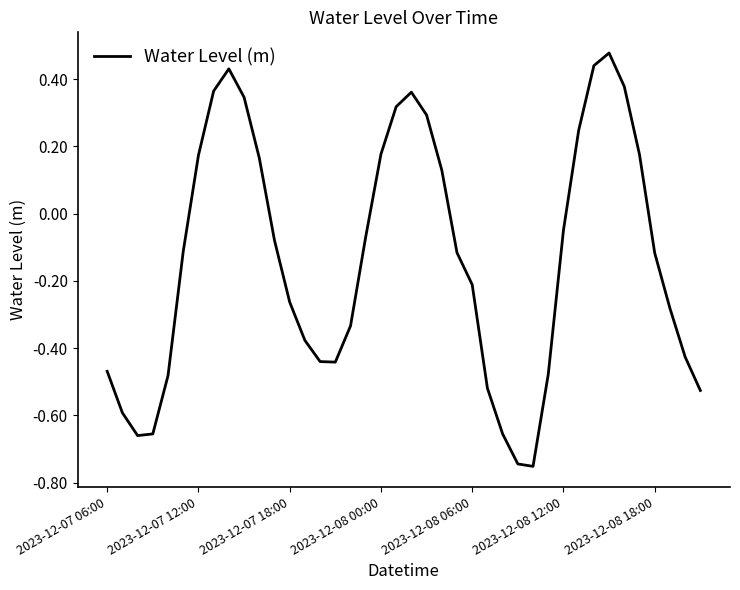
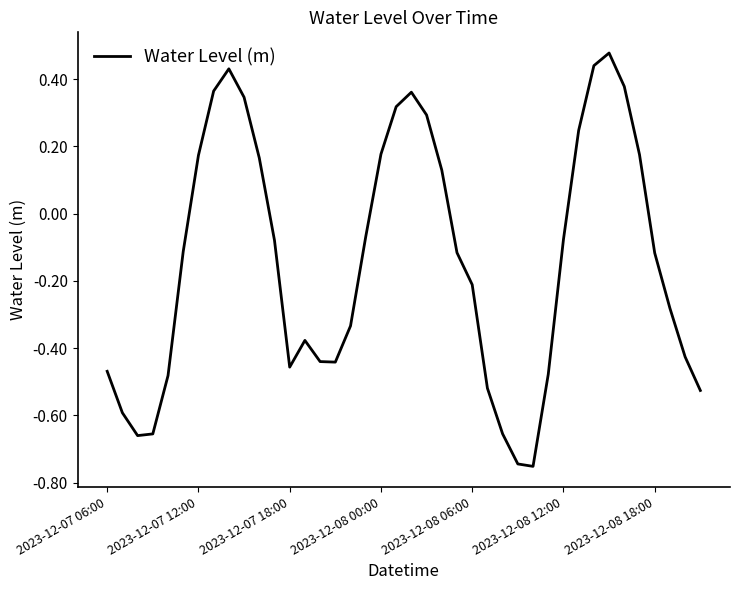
  {
    "2023-12-07 06:00": -0.47,
    "2023-12-07 12:00": 0.17,
-   "2023-12-07 18:00": -0.26,
+   "2023-12-07 18:00": -0.46,
    "2023-12-08 00:00": 0.18,
    "2023-12-08 06:00": -0.21,
-   "2023-12-08 12:00": -0.05,
+   "2023-12-08 12:00": -0.08,
    "2023-12-08 18:00": -0.12
  }
